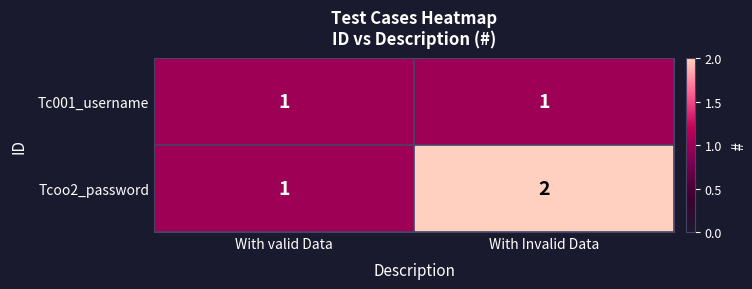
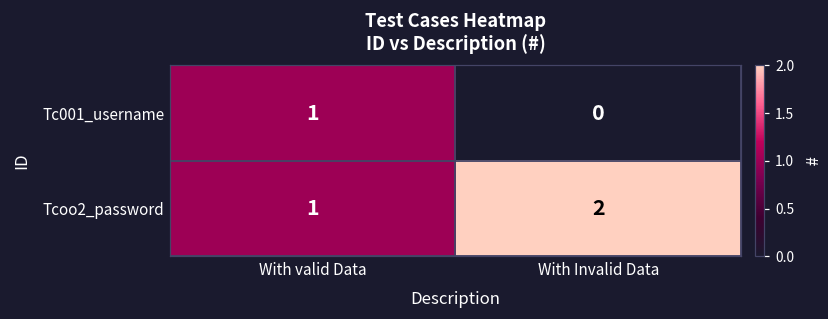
  {
    "Tc001_username": {
      "With valid Data": 1,
-     "With Invalid Data": 1
+     "With Invalid Data": 0
    },
    "Tcoo2_password": {
      "With valid Data": 1,
      "With Invalid Data": 2
    }
  }
